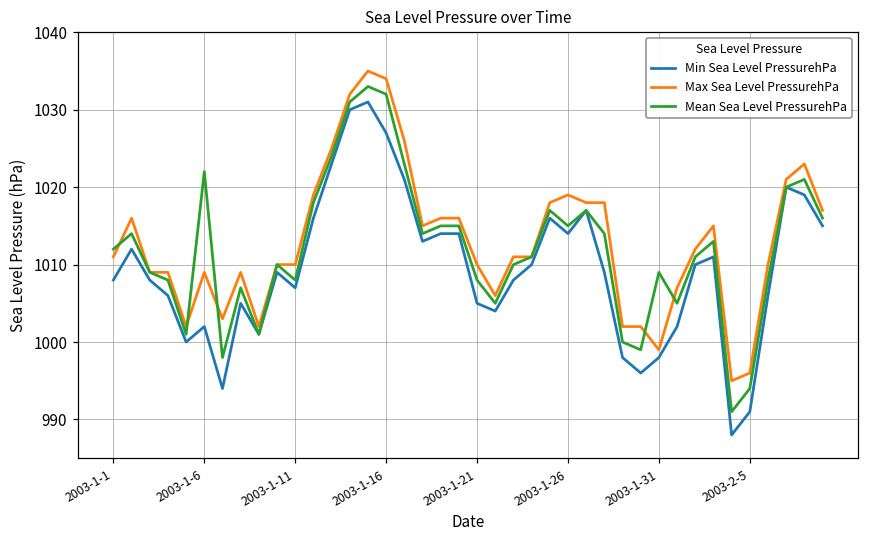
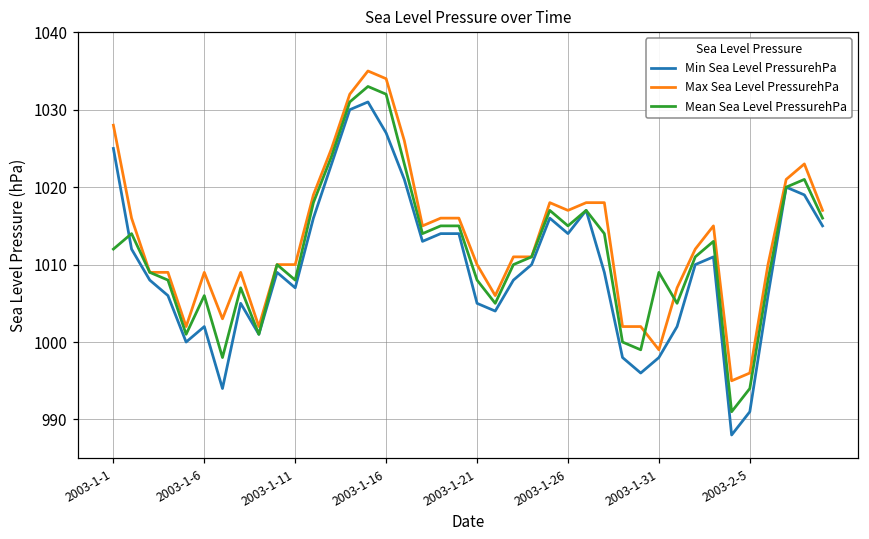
  {
    "Min Sea Level PressurehPa": {
-     "2003-1-1": 1008,
+     "2003-1-1": 1025,
      "2003-1-6": 1002,
      "2003-1-11": 1007,
      "2003-1-16": 1027,
      "2003-1-21": 1005,
      "2003-1-26": 1014,
      "2003-1-31": 998,
      "2003-2-5": 991
    },
    "Max Sea Level PressurehPa": {
-     "2003-1-1": 1011,
+     "2003-1-1": 1028,
      "2003-1-6": 1009,
      "2003-1-11": 1010,
      "2003-1-16": 1034,
      "2003-1-21": 1010,
-     "2003-1-26": 1019,
+     "2003-1-26": 1017,
      "2003-1-31": 999,
      "2003-2-5": 996
    },
    "Mean Sea Level PressurehPa": {
      "2003-1-1": 1012,
-     "2003-1-6": 1022,
+     "2003-1-6": 1006,
      "2003-1-11": 1008,
      "2003-1-16": 1032,
      "2003-1-21": 1008,
      "2003-1-26": 1015,
      "2003-1-31": 1009,
      "2003-2-5": 994
    }
  }
